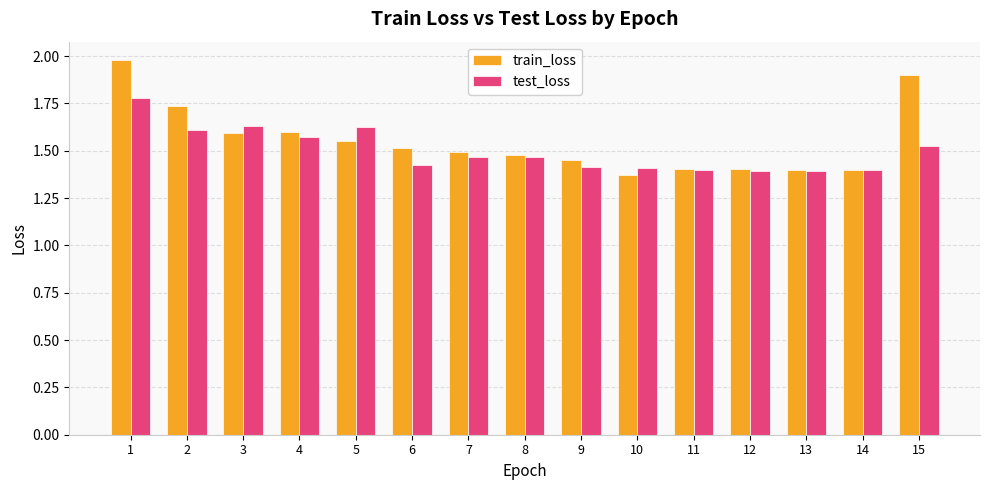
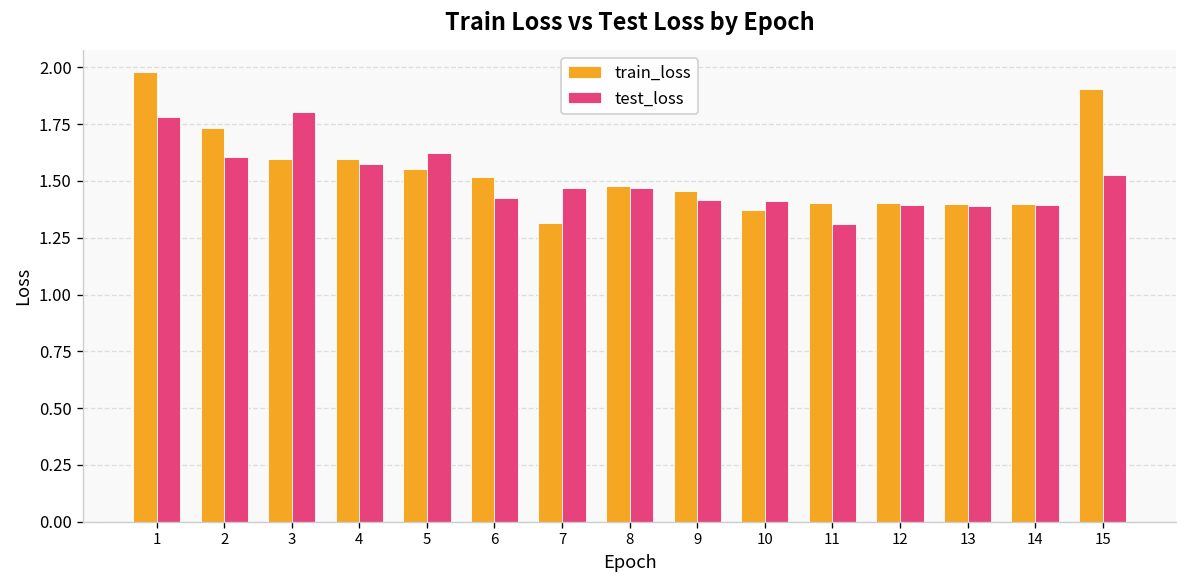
  {
    "train_loss": {
      "1": 1.98,
      "2": 1.73,
      "3": 1.60,
      "4": 1.60,
      "5": 1.55,
      "6": 1.52,
-     "7": 1.49,
+     "7": 1.32,
      "8": 1.48,
      "9": 1.45,
      "10": 1.37,
      "11": 1.41,
      "12": 1.40,
      "13": 1.40,
      "14": 1.40,
      "15": 1.90
    },
    "test_loss": {
      "1": 1.78,
      "2": 1.61,
-     "3": 1.63,
+     "3": 1.80,
      "4": 1.57,
      "5": 1.62,
      "6": 1.42,
      "7": 1.47,
      "8": 1.47,
      "9": 1.42,
      "10": 1.41,
-     "11": 1.40,
+     "11": 1.31,
      "12": 1.39,
      "13": 1.39,
      "14": 1.40,
      "15": 1.53
    }
  }
